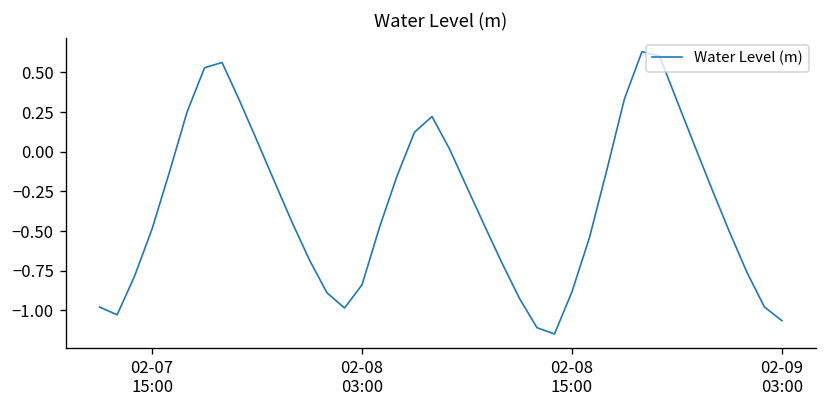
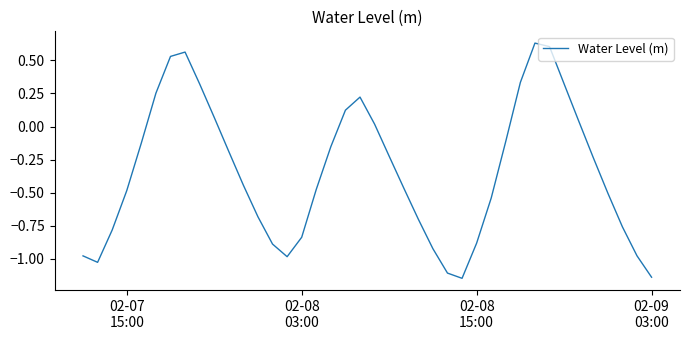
  {
    "02-07 15:00": -0.49,
    "02-08 03:00": -0.84,
    "02-08 15:00": -0.88,
-   "02-09 03:00": -1.06
+   "02-09 03:00": -1.14
  }
